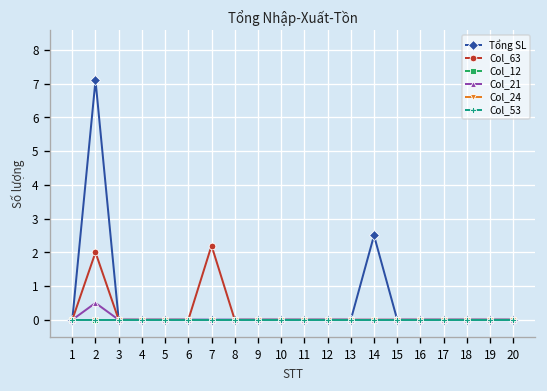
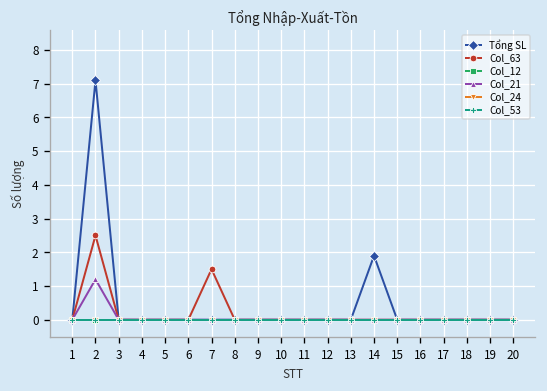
  {
    "Tổng SL": {
      "2": 7.1,
-     "14": 2.5
+     "14": 1.9
    },
    "Col_63": {
-     "2": 2.0,
-     "7": 2.2
+     "2": 2.5,
+     "7": 1.5
    },
    "Col_53": {
      "2": 0.0
    },
    "Col_21": {
-     "2": 0.5
+     "2": 1.2
    }
  }
